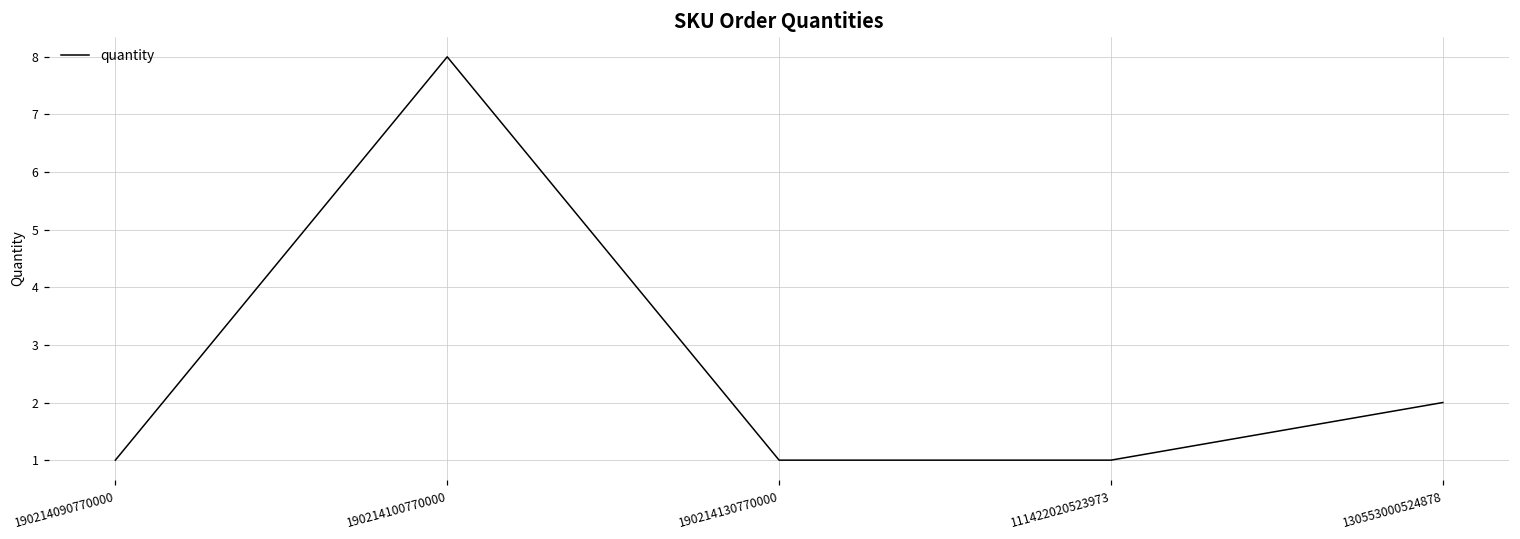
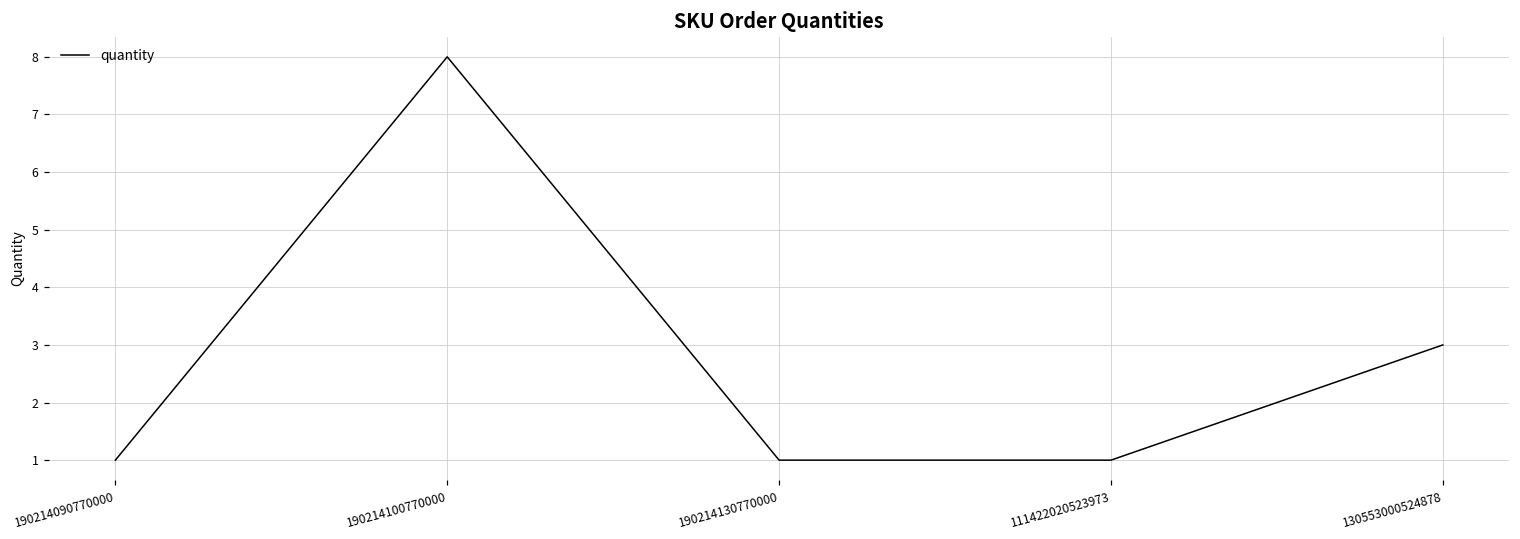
  {
    "190214090770000": 1,
    "190214100770000": 8,
    "190214130770000": 1,
    "111422020523973": 1,
-   "130553000524878": 2
+   "130553000524878": 3
  }
